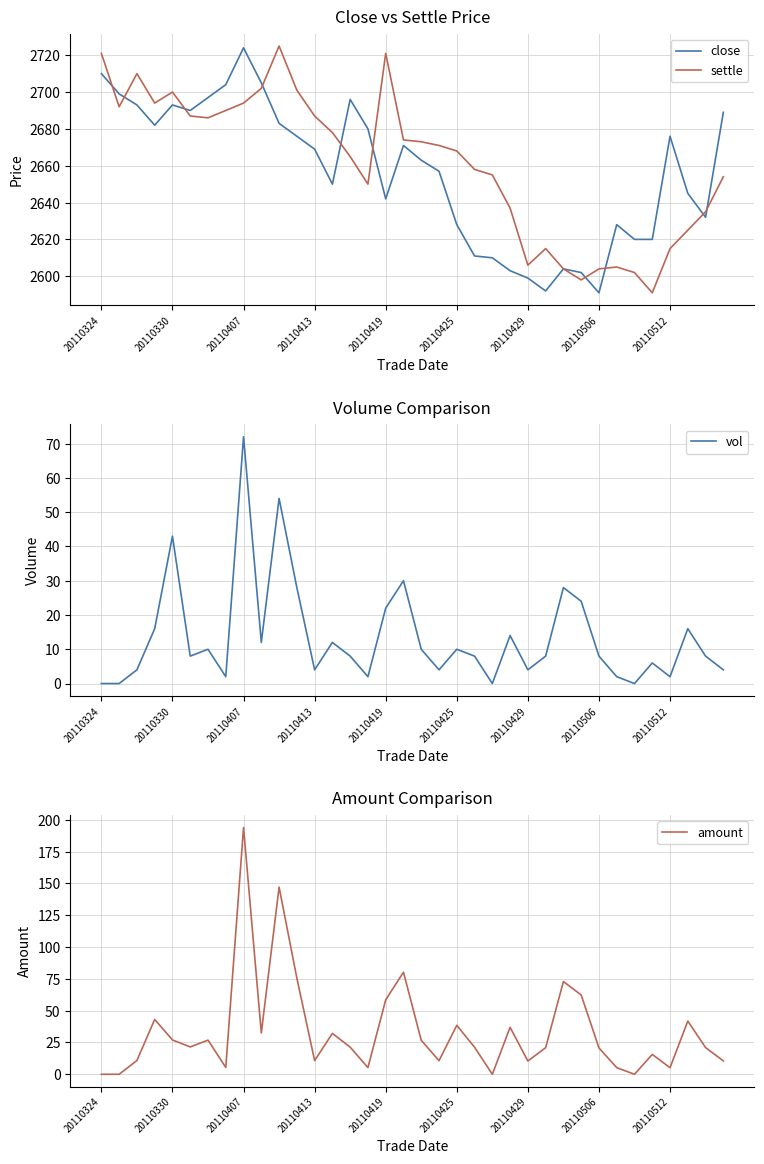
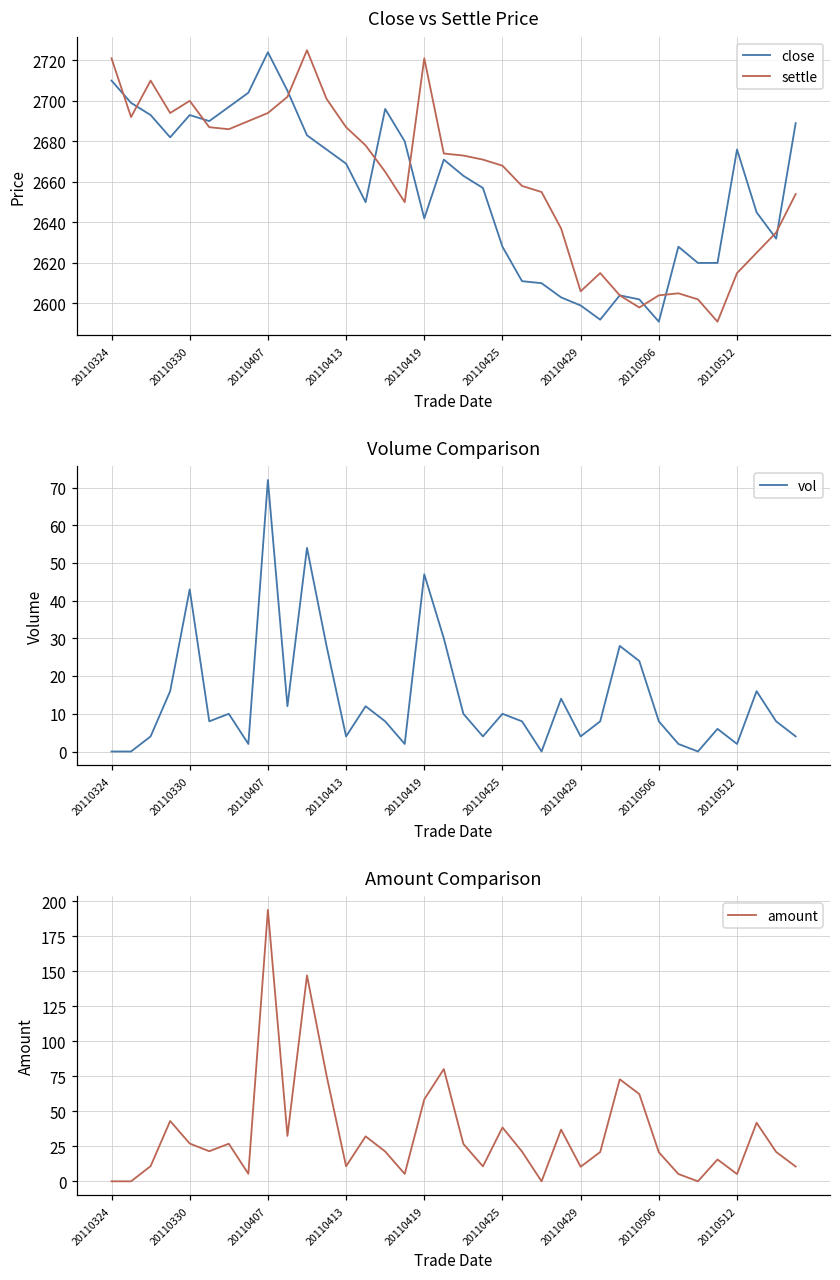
  {
    "Close vs Settle Price": {
      "close": {
        "20110324": 2710,
        "20110330": 2693,
        "20110407": 2724,
        "20110413": 2669,
        "20110419": 2642,
        "20110425": 2628,
        "20110429": 2599,
        "20110506": 2591,
        "20110512": 2676
      },
      "settle": {
        "20110324": 2721,
        "20110330": 2700,
        "20110407": 2694,
        "20110413": 2687,
        "20110419": 2721,
        "20110425": 2668,
        "20110429": 2606,
        "20110506": 2604,
        "20110512": 2615
      }
    },
    "Volume Comparison": {
      "20110324": 0,
      "20110330": 43,
      "20110407": 72,
      "20110413": 4,
-     "20110419": 22,
+     "20110419": 47,
      "20110425": 10,
      "20110429": 4,
      "20110506": 8,
      "20110512": 2
    },
    "Amount Comparison": {
      "20110324": 0,
      "20110330": 27,
      "20110407": 194,
      "20110413": 11,
      "20110419": 59,
      "20110425": 38,
      "20110429": 10,
      "20110506": 21,
      "20110512": 5
    }
  }
